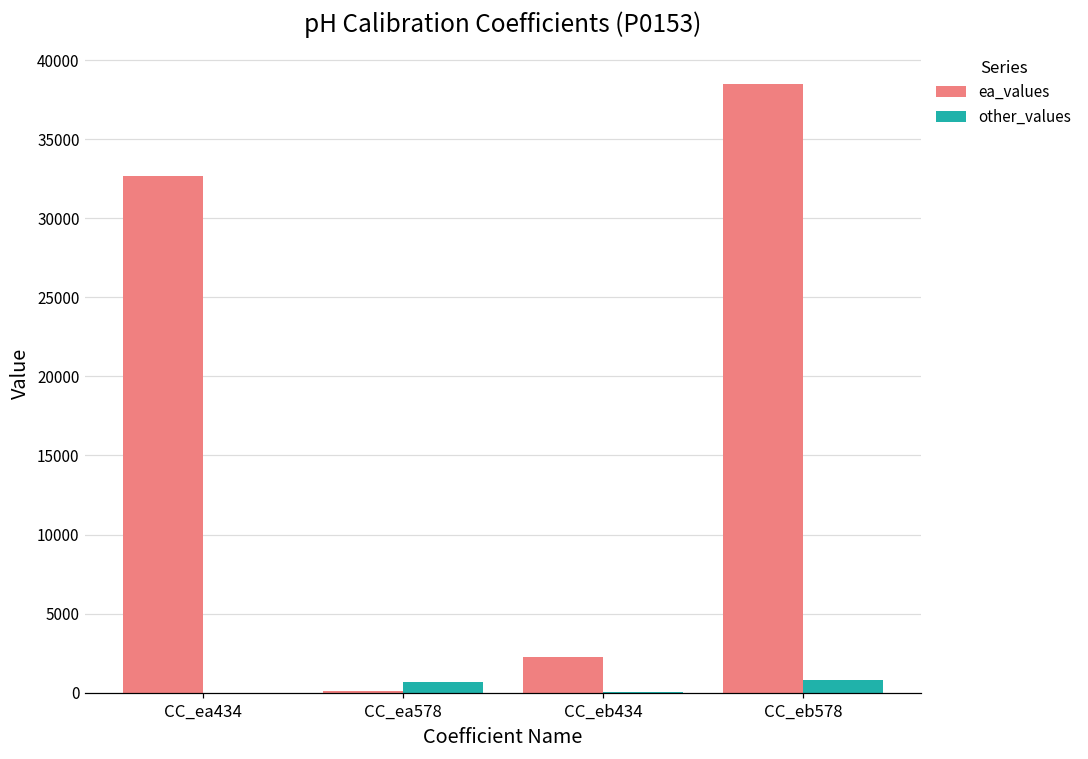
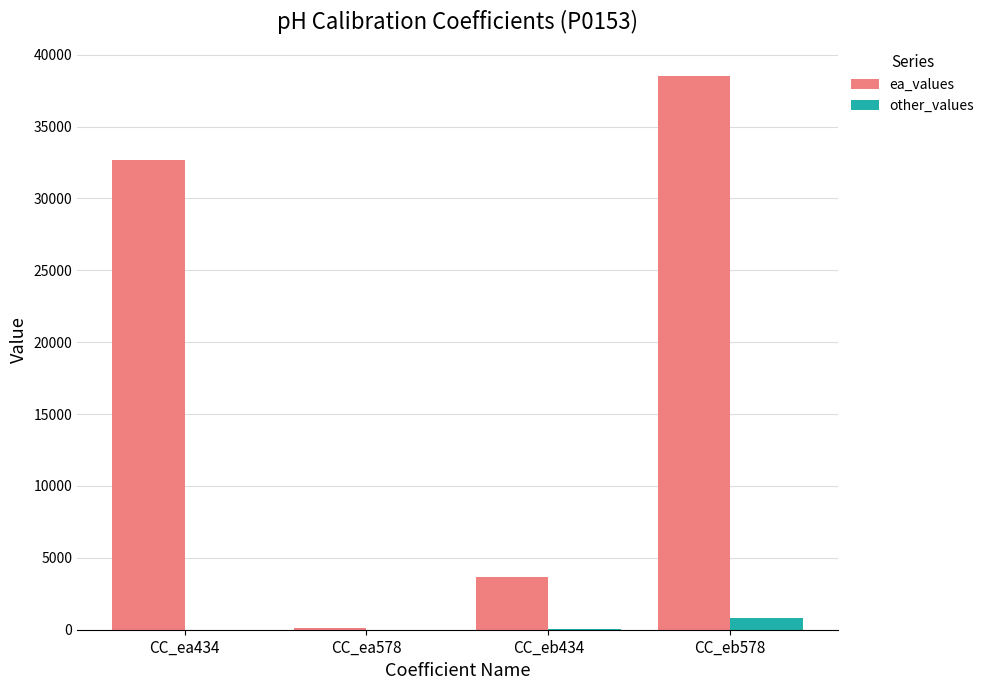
  {
    "ea_values": {
      "CC_ea434": 32700,
-     "CC_eb434": 2200,
+     "CC_eb434": 3700,
      "CC_eb578": 38500
    },
    "other_values": {
      "CC_ea434": 0,
-     "CC_ea578": 700,
+     "CC_ea578": 0,
      "CC_eb578": 800
    }
  }
